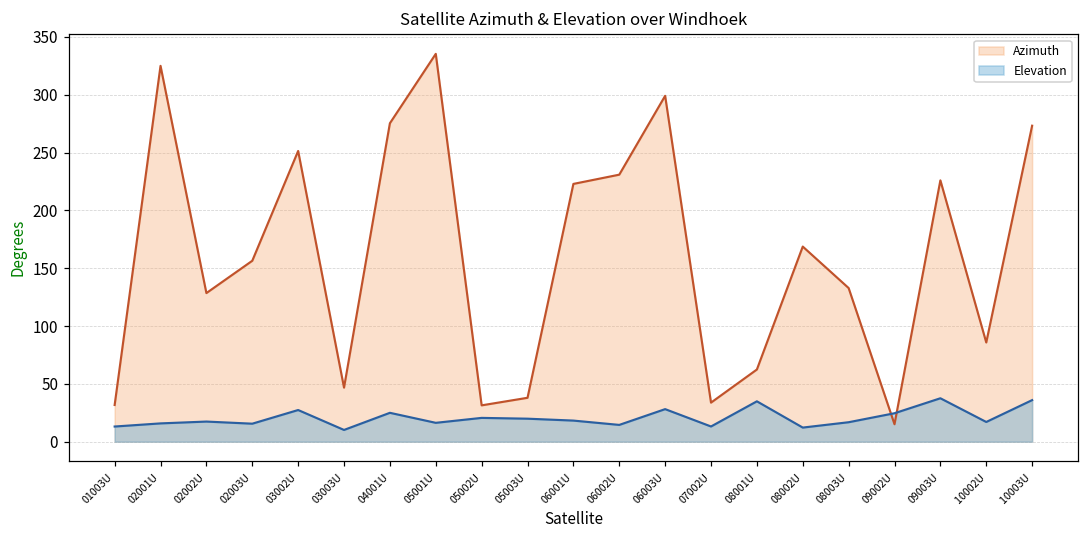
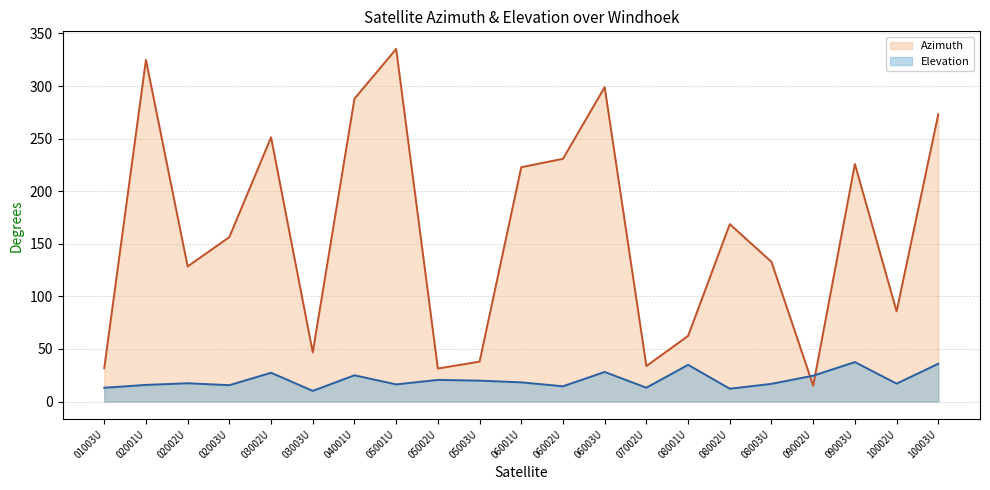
  {
    "Azimuth": {
      "01003U": 32,
      "02001U": 325,
      "02002U": 128,
      "02003U": 156,
      "03002U": 251,
      "03003U": 47,
-     "04001U": 275,
+     "04001U": 288,
      "05001U": 335,
      "05002U": 31,
      "05003U": 38,
      "06001U": 223,
      "06002U": 231,
      "06003U": 299,
      "07002U": 34,
      "08001U": 62,
      "08002U": 169,
      "08003U": 133,
      "09002U": 15,
      "09003U": 226,
      "10002U": 86,
      "10003U": 273
    },
    "Elevation": {
      "01003U": 13,
      "02001U": 16,
      "02002U": 17,
      "02003U": 16,
      "03002U": 27,
      "03003U": 10,
      "04001U": 25,
      "05001U": 16,
      "05002U": 21,
      "05003U": 20,
      "06001U": 18,
      "06002U": 15,
      "06003U": 28,
      "07002U": 13,
      "08001U": 35,
      "08002U": 12,
      "08003U": 17,
      "09002U": 25,
      "09003U": 38,
      "10002U": 17,
      "10003U": 36
    }
  }
